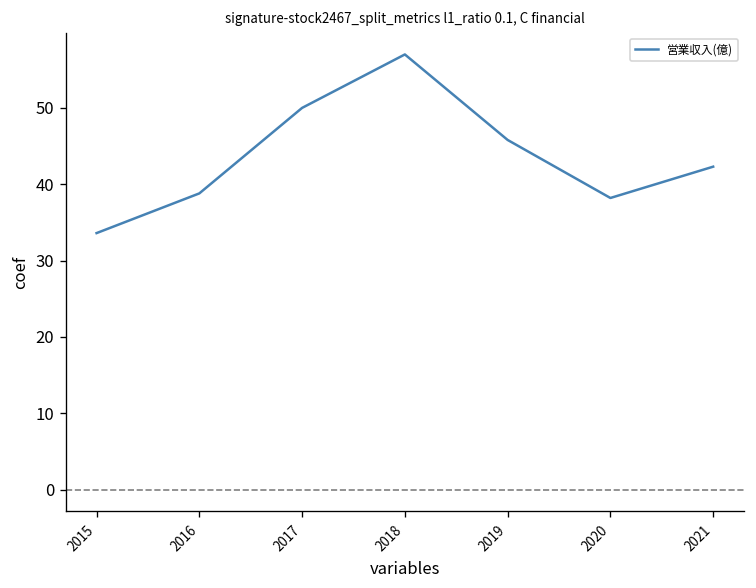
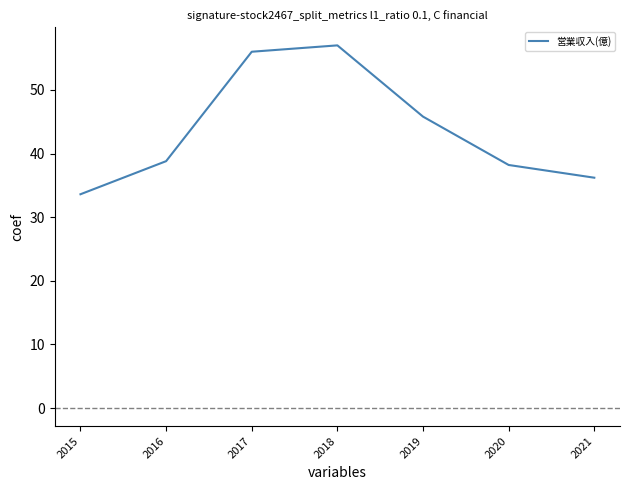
  {
    "2015": 34,
    "2016": 39,
-   "2017": 50,
+   "2017": 56,
    "2018": 57,
    "2019": 46,
    "2020": 38,
-   "2021": 42
+   "2021": 36
  }
